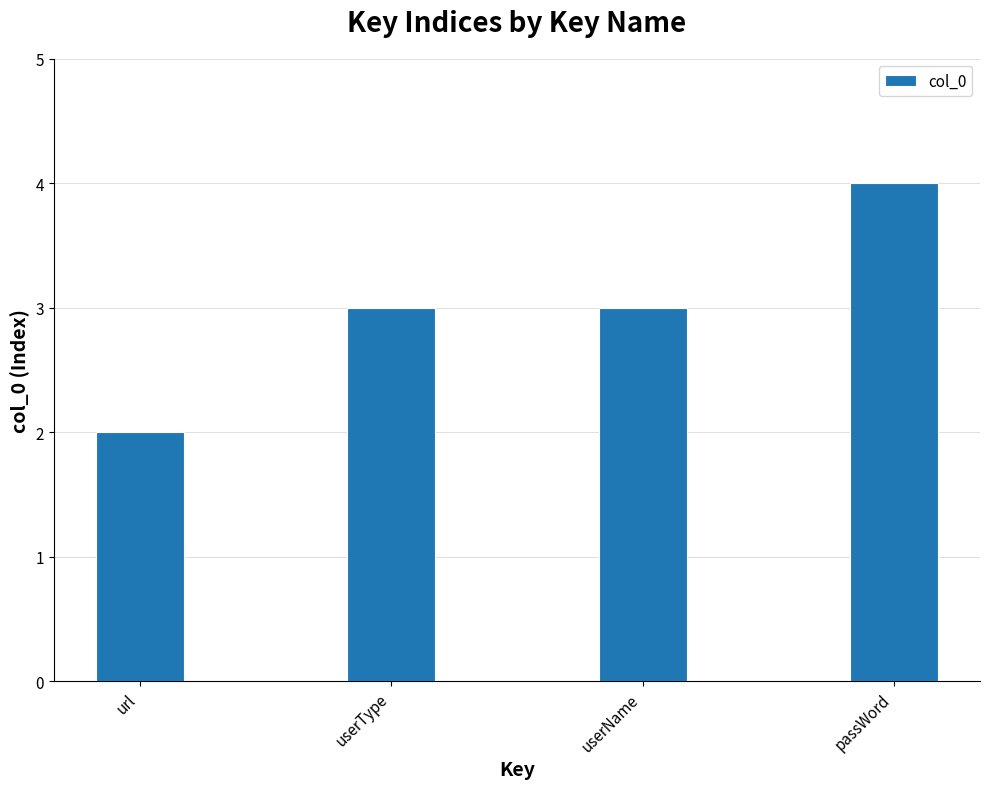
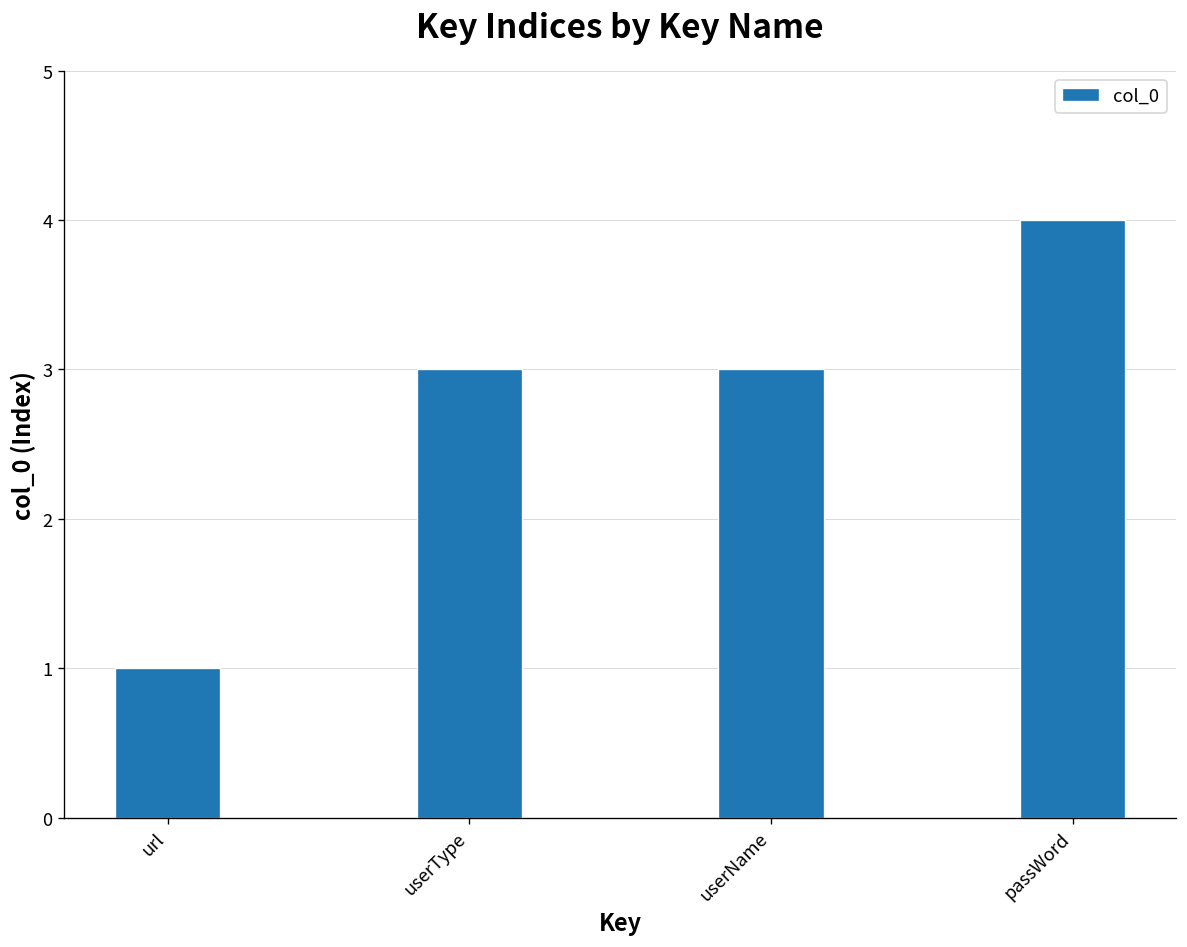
  {
-   "url": 2,
+   "url": 1,
    "userType": 3,
    "userName": 3,
    "passWord": 4
  }
